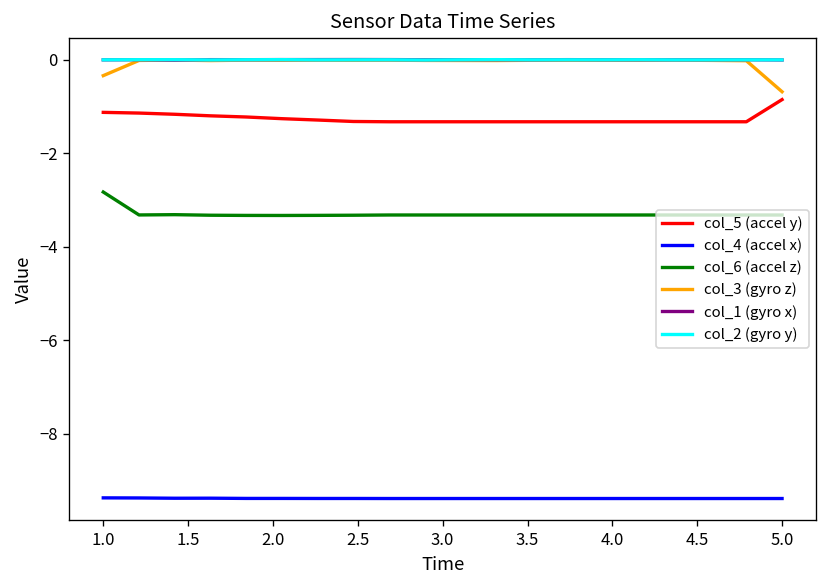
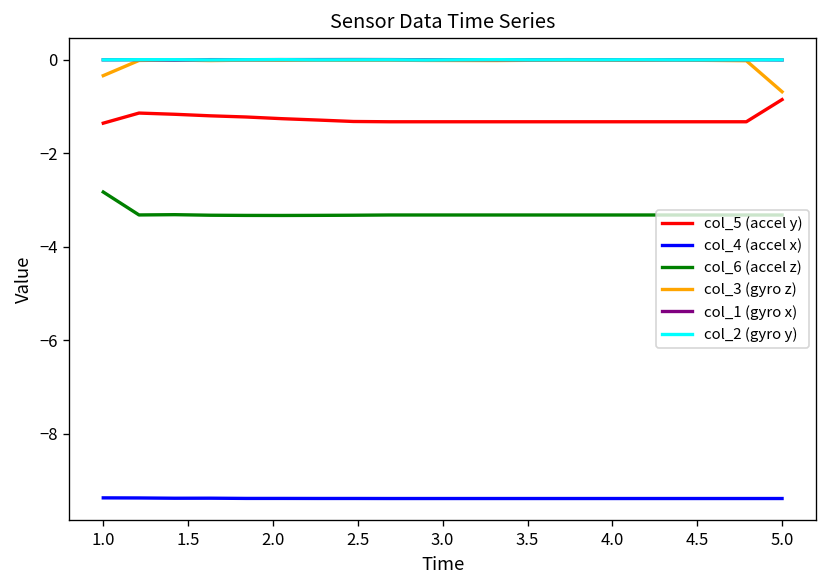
  {
    "col_5 (accel y)": {
-     "1.0": -1.1,
+     "1.0": -1.4,
      "5.0": -0.9
    },
    "col_4 (accel x)": {
      "1.0": -9.4,
      "5.0": -9.4
    },
    "col_6 (accel z)": {
      "1.0": -2.8
    },
    "col_3 (gyro z)": {
      "1.0": -0.3,
      "5.0": -0.7
    },
    "col_2 (gyro y)": {
      "1.0": 0.0,
      "5.0": 0.0
    }
  }
